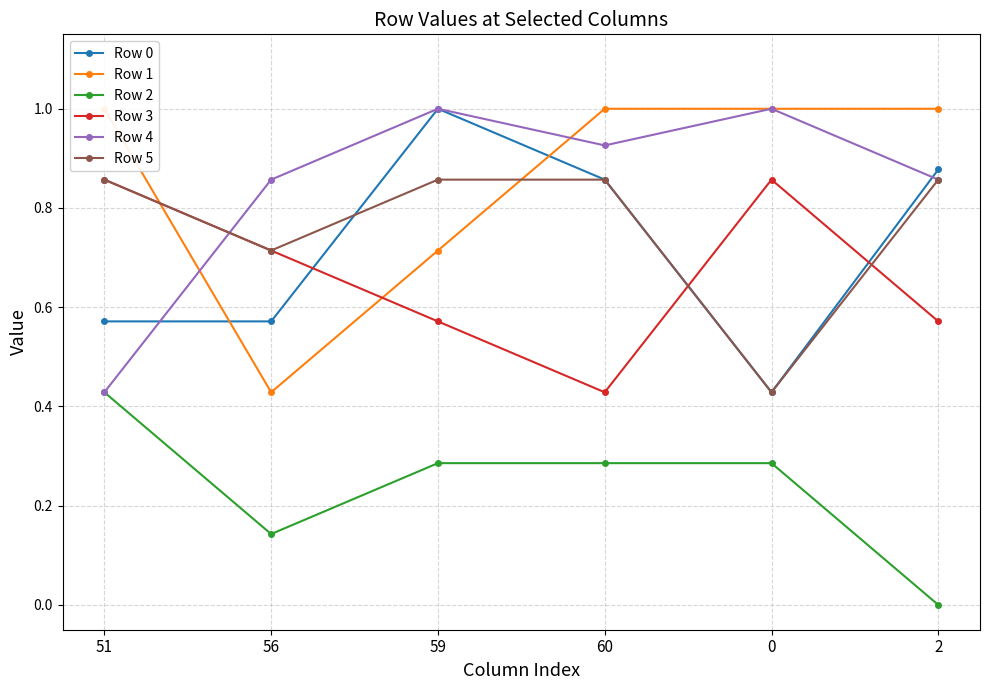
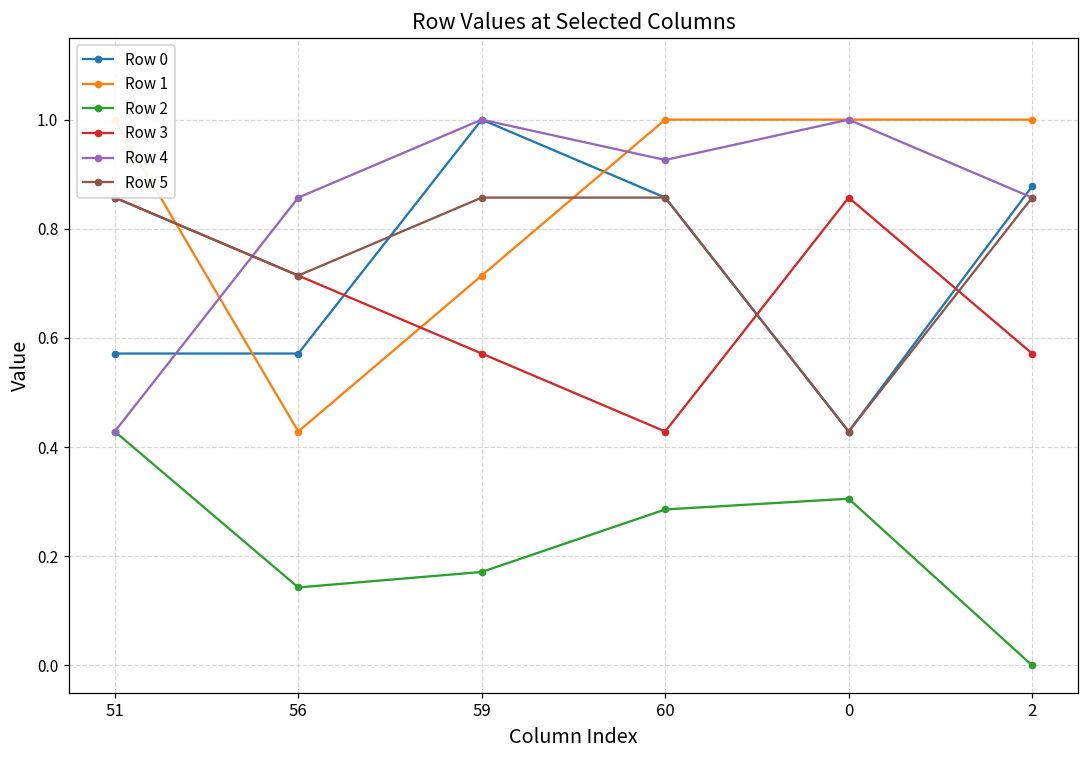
  {
    "Row 0": {
      "51": 0.57,
      "56": 0.57,
      "2": 0.88
    },
    "Row 1": {
      "56": 0.43,
      "59": 0.71,
      "60": 1.00,
      "2": 1.00
    },
    "Row 2": {
      "56": 0.14,
-     "59": 0.29,
+     "59": 0.17,
      "60": 0.29,
-     "0": 0.29,
+     "0": 0.31,
      "2": 0.00
    },
    "Row 3": {
      "59": 0.57,
      "60": 0.43,
      "0": 0.86,
      "2": 0.57
    },
    "Row 4": {
      "56": 0.86,
      "60": 0.93
    },
    "Row 5": {
      "59": 0.86
    }
  }
